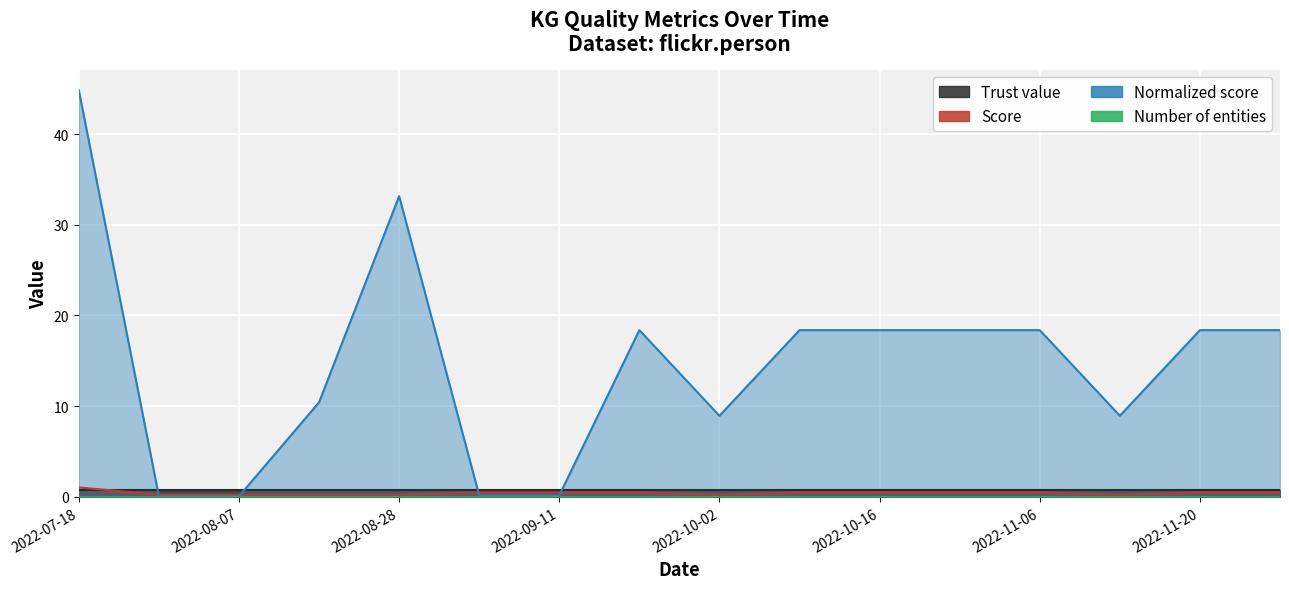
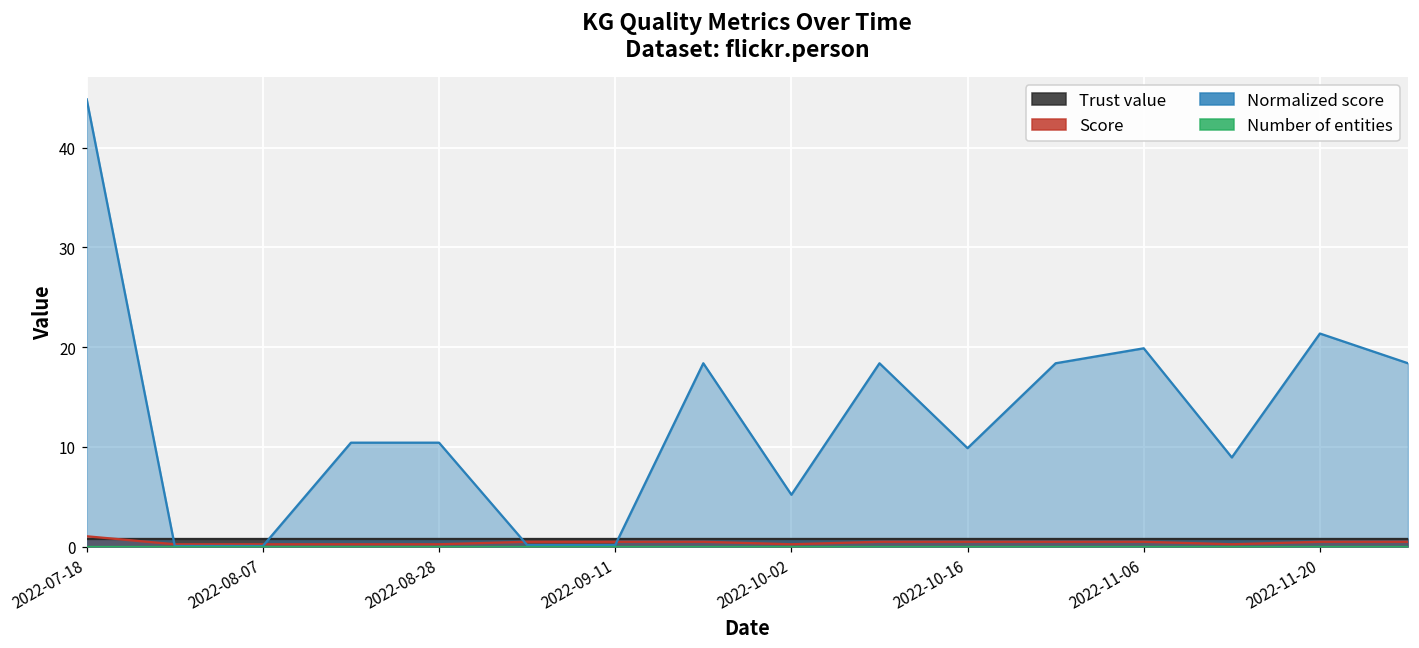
  {
    "Trust value": {
      "2022-07-18": 1,
      "2022-08-07": 1,
      "2022-08-28": 1,
      "2022-10-02": 1
    },
    "Score": {
      "2022-07-18": 1
    },
    "Normalized score": {
      "2022-07-18": 45,
-     "2022-08-28": 33,
-     "2022-10-02": 9,
-     "2022-10-16": 18,
-     "2022-11-06": 18,
-     "2022-11-20": 18
+     "2022-08-28": 10,
+     "2022-10-02": 5,
+     "2022-10-16": 10,
+     "2022-11-06": 20,
+     "2022-11-20": 21
    },
    "Number of entities": {
      "2022-07-18": 0,
      "2022-10-16": 0,
      "2022-11-06": 0,
      "2022-11-20": 0
    }
  }
